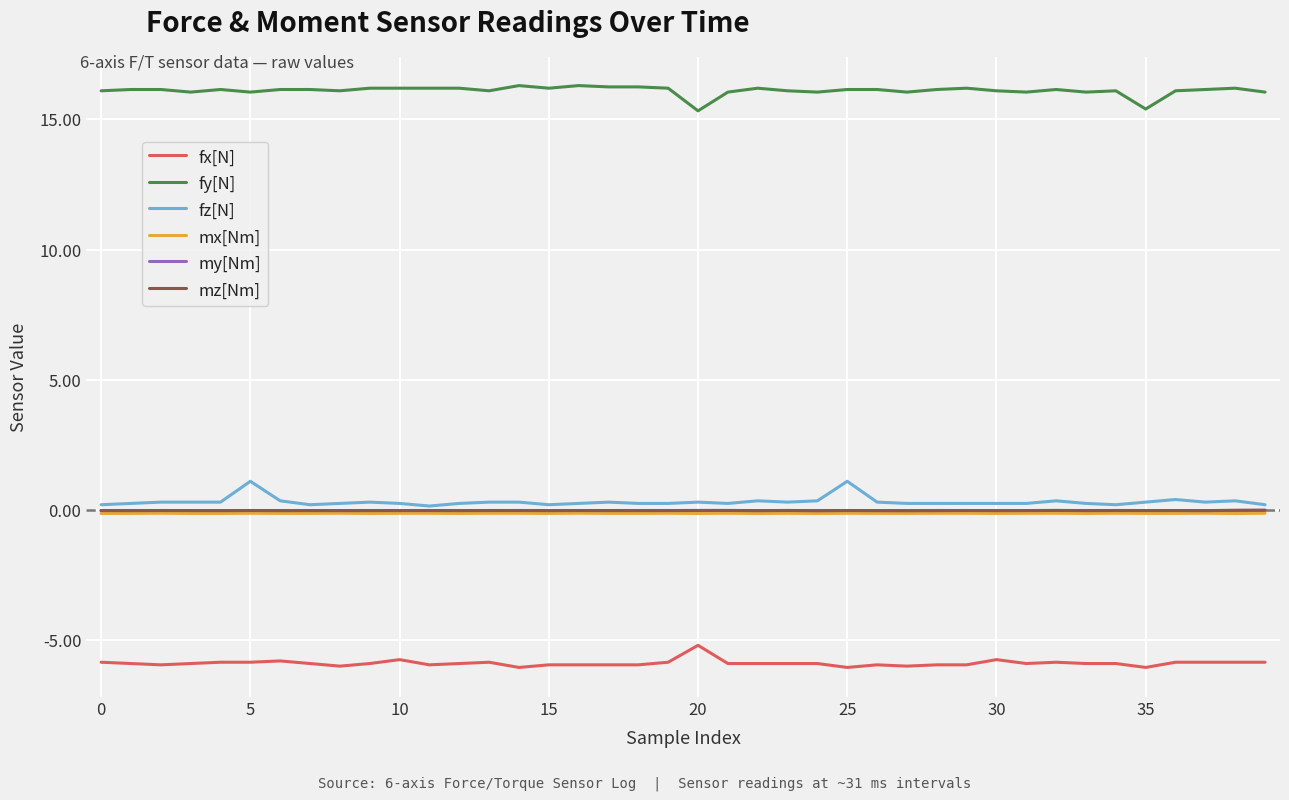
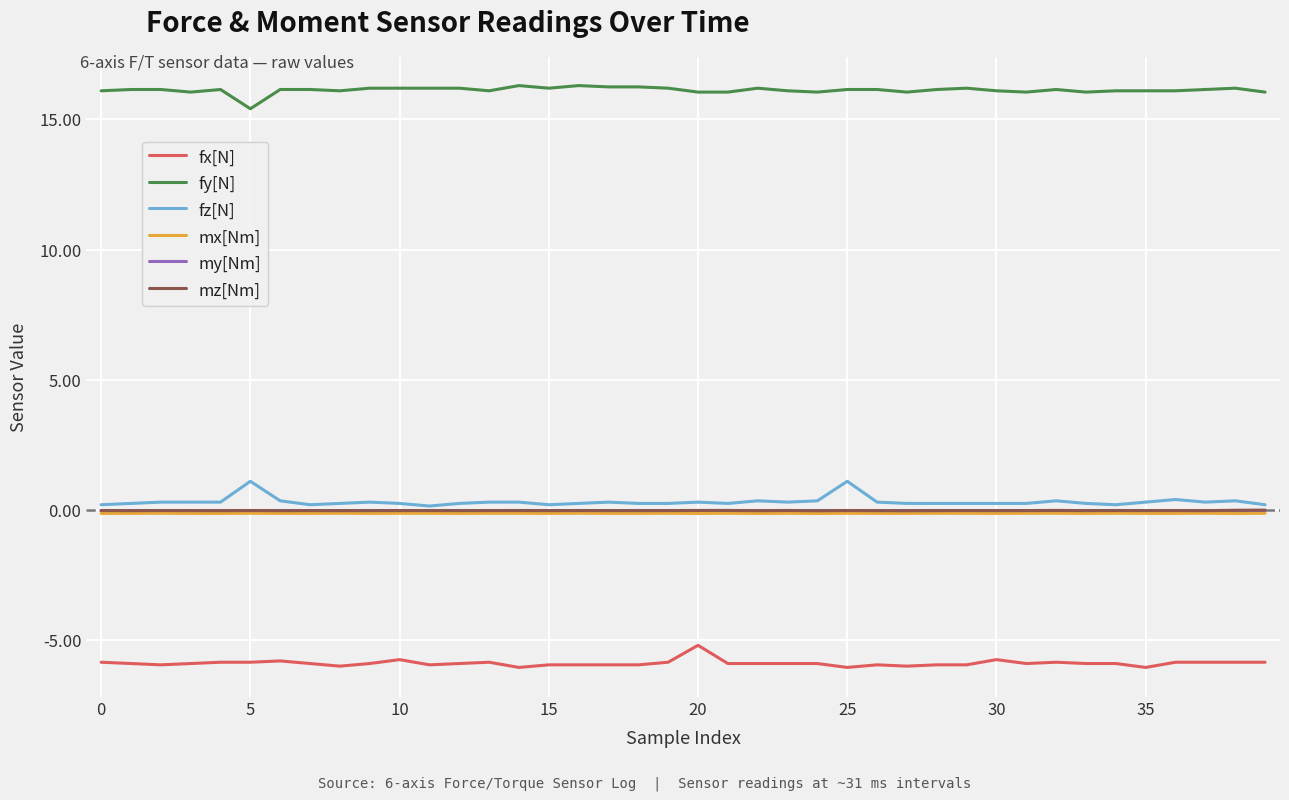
  {
    "fx[N]": {
      "0": -5.9,
      "5": -5.9,
      "10": -5.8,
      "15": -6.0,
      "20": -5.2,
      "25": -6.1,
      "30": -5.8,
      "35": -6.1
    },
    "fy[N]": {
      "0": 16.1,
-     "5": 16.1,
+     "5": 15.4,
      "10": 16.2,
      "15": 16.2,
-     "20": 15.3,
+     "20": 16.1,
      "25": 16.2,
      "30": 16.1,
-     "35": 15.4
+     "35": 16.1
    },
    "fz[N]": {
      "0": 0.2,
      "5": 1.1,
      "10": 0.3,
      "15": 0.2,
      "20": 0.3,
      "25": 1.1,
      "30": 0.3,
      "35": 0.3
    },
    "mx[Nm]": {
      "0": -0.1,
      "5": -0.1,
      "10": -0.1,
      "15": -0.1,
      "20": -0.1,
      "25": -0.1,
      "30": -0.1,
      "35": -0.1
    },
    "mz[Nm]": {
      "0": 0.0,
      "5": 0.0,
      "10": 0.0,
      "15": 0.0,
      "20": 0.0,
      "25": 0.0,
      "30": 0.0,
      "35": 0.0
    }
  }
